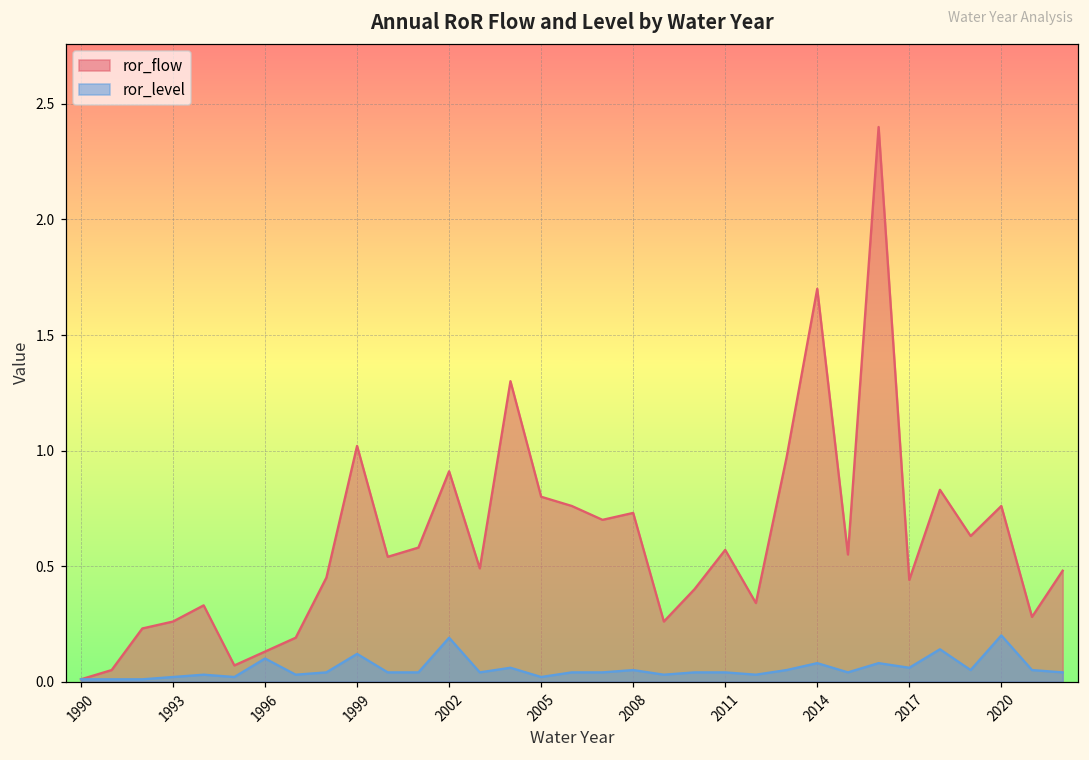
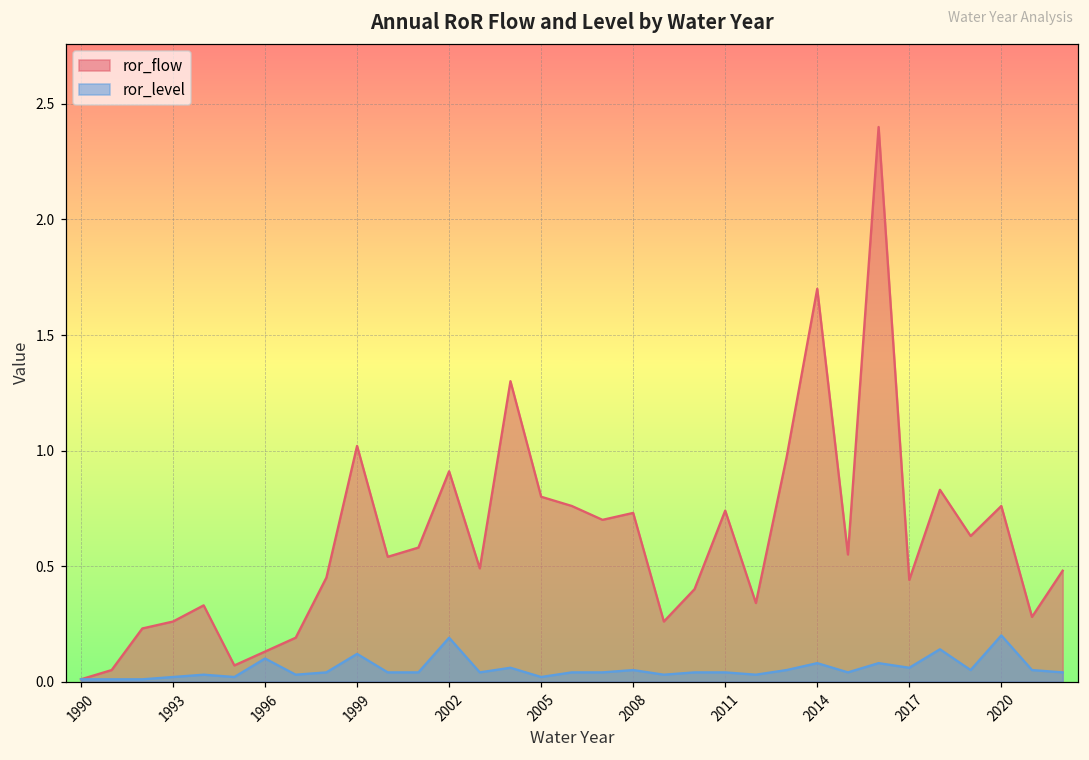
  {
    "ror_flow": {
      "1993": 0.26,
      "1996": 0.13,
      "1999": 1.02,
      "2002": 0.91,
      "2005": 0.80,
      "2008": 0.73,
-     "2011": 0.57,
+     "2011": 0.74,
      "2014": 1.70,
      "2017": 0.44,
      "2020": 0.76
    },
    "ror_level": {
      "1993": 0.02,
      "1996": 0.10,
      "1999": 0.12,
      "2002": 0.19,
      "2005": 0.02,
      "2008": 0.05,
      "2011": 0.04,
      "2014": 0.08,
      "2017": 0.06,
      "2020": 0.20
    }
  }
